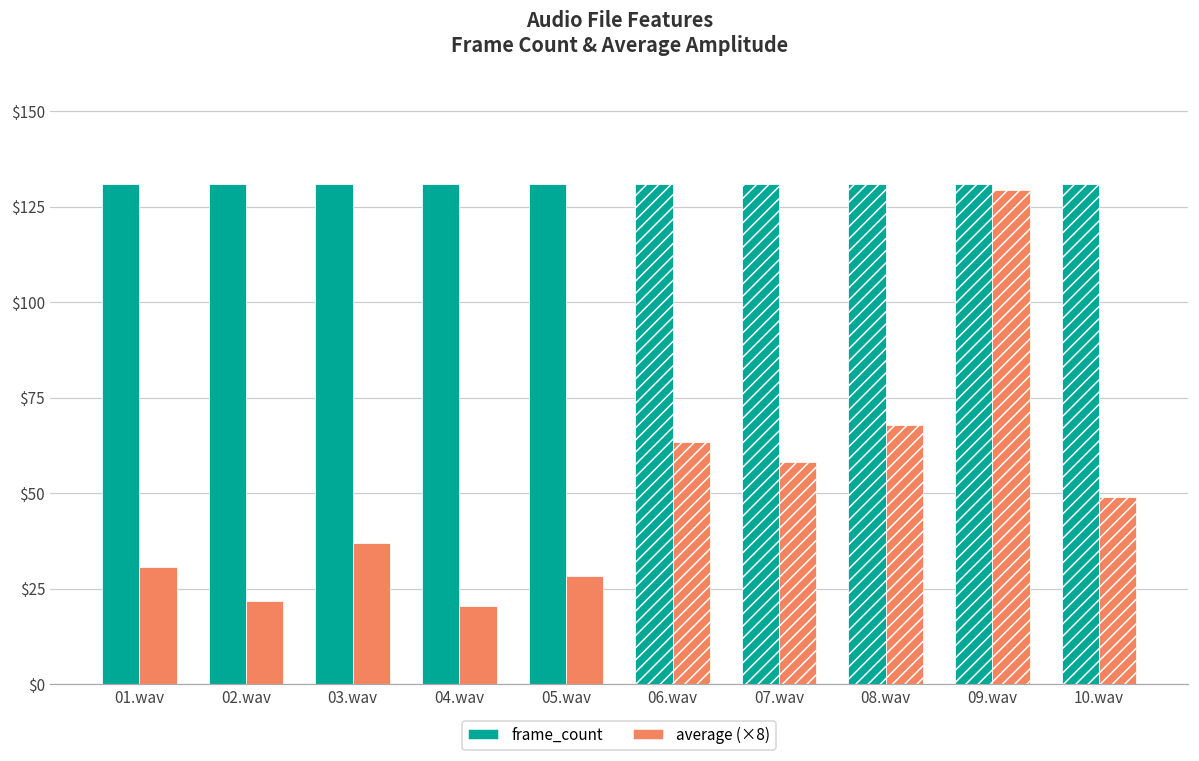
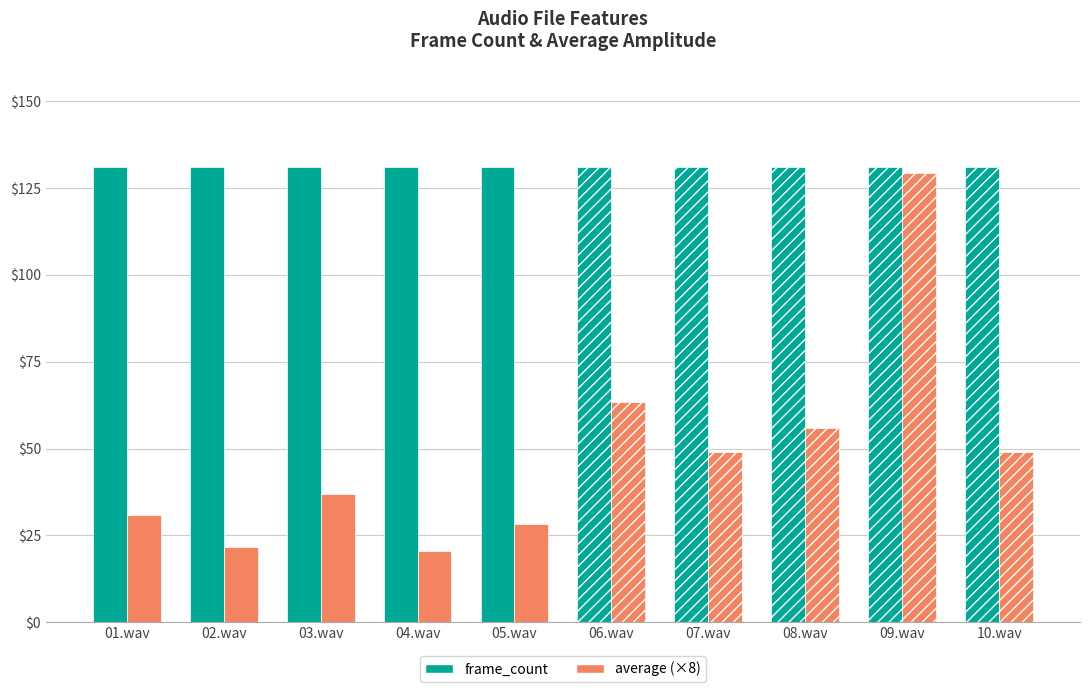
  {
    "frame_count": {
      "01.wav": "$131",
      "02.wav": "$131",
      "03.wav": "$131",
      "04.wav": "$131",
      "05.wav": "$131",
      "06.wav": "$131",
      "07.wav": "$131",
      "08.wav": "$131",
      "09.wav": "$131",
      "10.wav": "$131"
    },
    "average (×8)": {
      "01.wav": "$31",
      "02.wav": "$22",
      "03.wav": "$37",
      "04.wav": "$20",
      "05.wav": "$28",
      "06.wav": "$63",
-     "07.wav": "$58",
-     "08.wav": "$68",
+     "07.wav": "$49",
+     "08.wav": "$56",
      "09.wav": "$129",
      "10.wav": "$49"
    }
  }
